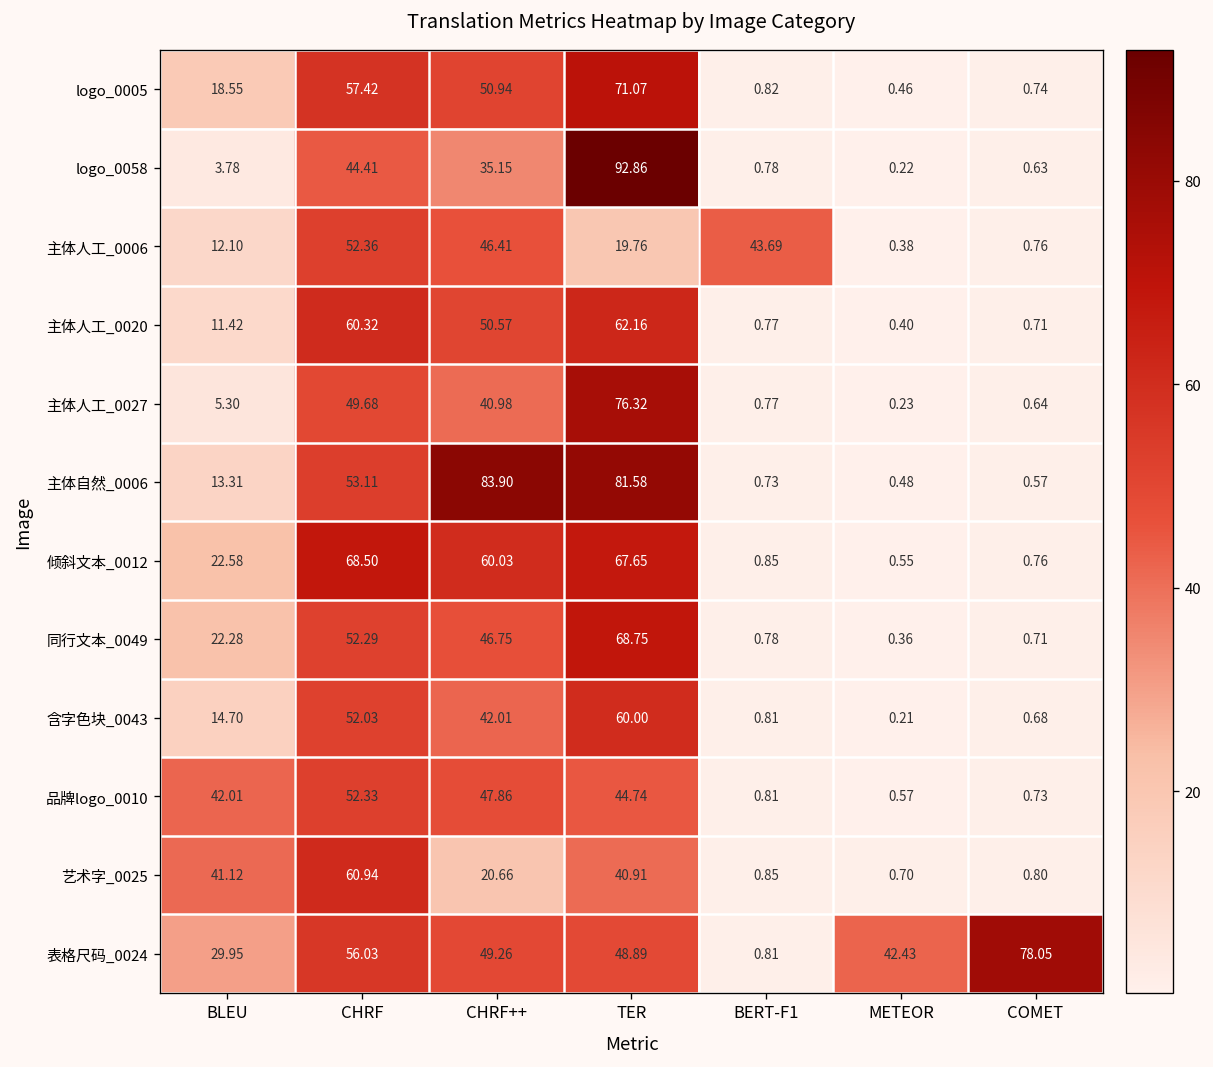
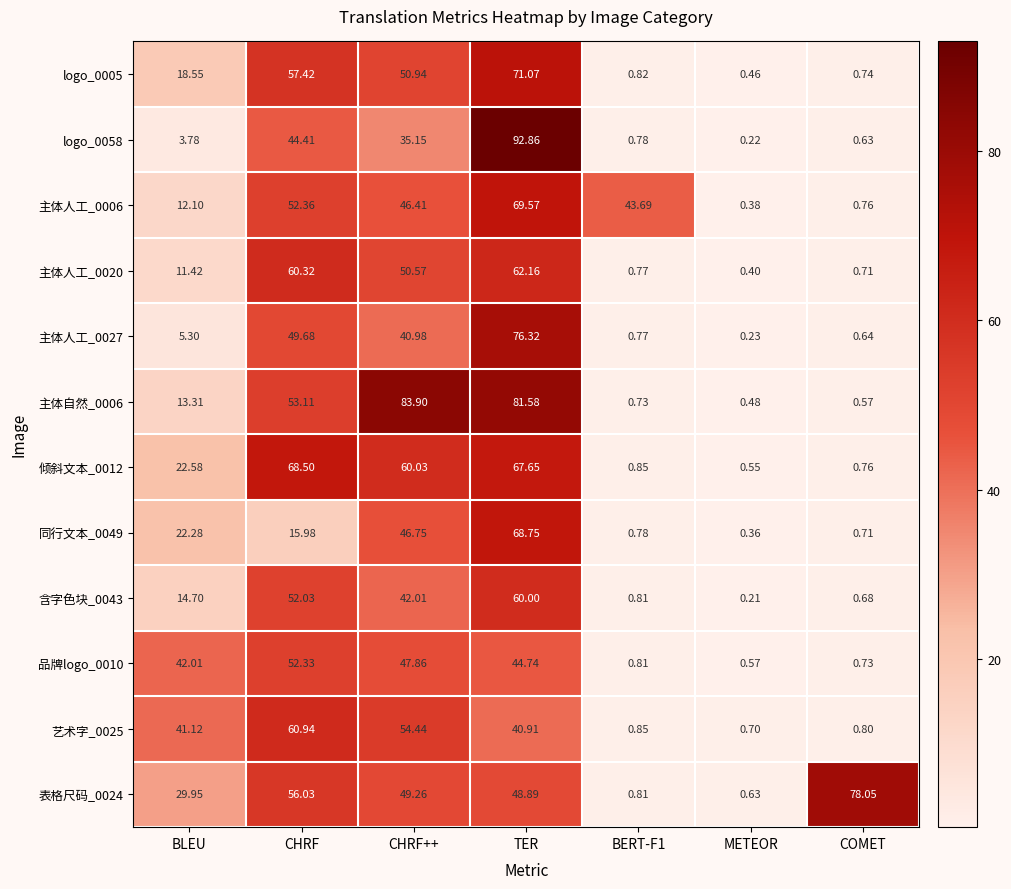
  {
    "logo_0005": {
      "BLEU": 18.55,
      "CHRF": 57.42,
      "CHRF++": 50.94,
      "TER": 71.07,
      "BERT-F1": 0.82,
      "METEOR": 0.46,
      "COMET": 0.74
    },
    "logo_0058": {
      "BLEU": 3.78,
      "CHRF": 44.41,
      "CHRF++": 35.15,
      "TER": 92.86,
      "BERT-F1": 0.78,
      "METEOR": 0.22,
      "COMET": 0.63
    },
    "主体人工_0006": {
      "BLEU": 12.10,
      "CHRF": 52.36,
      "CHRF++": 46.41,
-     "TER": 19.76,
+     "TER": 69.57,
      "BERT-F1": 43.69,
      "METEOR": 0.38,
      "COMET": 0.76
    },
    "主体人工_0020": {
      "BLEU": 11.42,
      "CHRF": 60.32,
      "CHRF++": 50.57,
      "TER": 62.16,
      "BERT-F1": 0.77,
      "METEOR": 0.40,
      "COMET": 0.71
    },
    "主体人工_0027": {
      "BLEU": 5.30,
      "CHRF": 49.68,
      "CHRF++": 40.98,
      "TER": 76.32,
      "BERT-F1": 0.77,
      "METEOR": 0.23,
      "COMET": 0.64
    },
    "主体自然_0006": {
      "BLEU": 13.31,
      "CHRF": 53.11,
      "CHRF++": 83.90,
      "TER": 81.58,
      "BERT-F1": 0.73,
      "METEOR": 0.48,
      "COMET": 0.57
    },
    "倾斜文本_0012": {
      "BLEU": 22.58,
      "CHRF": 68.50,
      "CHRF++": 60.03,
      "TER": 67.65,
      "BERT-F1": 0.85,
      "METEOR": 0.55,
      "COMET": 0.76
    },
    "同行文本_0049": {
      "BLEU": 22.28,
-     "CHRF": 52.29,
+     "CHRF": 15.98,
      "CHRF++": 46.75,
      "TER": 68.75,
      "BERT-F1": 0.78,
      "METEOR": 0.36,
      "COMET": 0.71
    },
    "含字色块_0043": {
      "BLEU": 14.70,
      "CHRF": 52.03,
      "CHRF++": 42.01,
      "TER": 60.00,
      "BERT-F1": 0.81,
      "METEOR": 0.21,
      "COMET": 0.68
    },
    "品牌logo_0010": {
      "BLEU": 42.01,
      "CHRF": 52.33,
      "CHRF++": 47.86,
      "TER": 44.74,
      "BERT-F1": 0.81,
      "METEOR": 0.57,
      "COMET": 0.73
    },
    "艺术字_0025": {
      "BLEU": 41.12,
      "CHRF": 60.94,
-     "CHRF++": 20.66,
+     "CHRF++": 54.44,
      "TER": 40.91,
      "BERT-F1": 0.85,
      "METEOR": 0.70,
      "COMET": 0.80
    },
    "表格尺码_0024": {
      "BLEU": 29.95,
      "CHRF": 56.03,
      "CHRF++": 49.26,
      "TER": 48.89,
      "BERT-F1": 0.81,
-     "METEOR": 42.43,
+     "METEOR": 0.63,
      "COMET": 78.05
    }
  }
